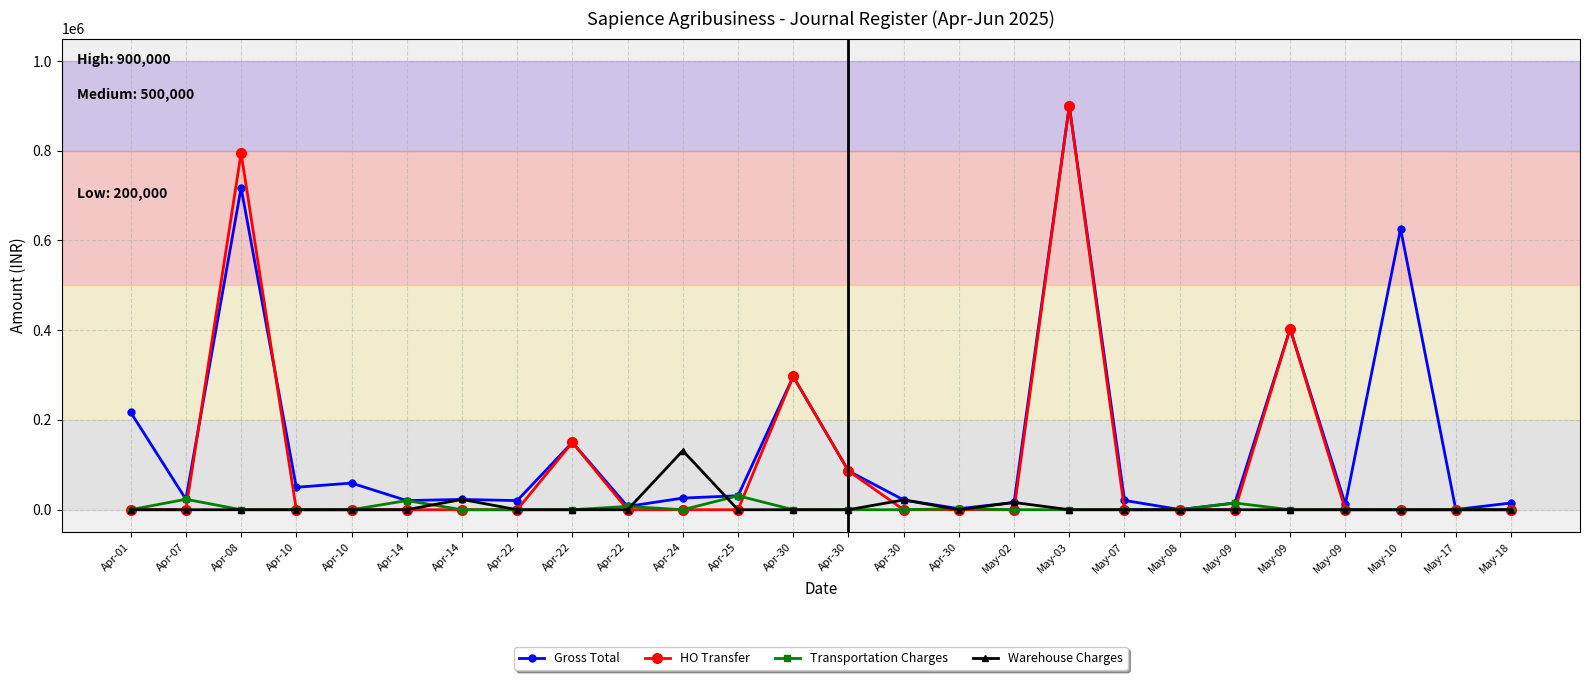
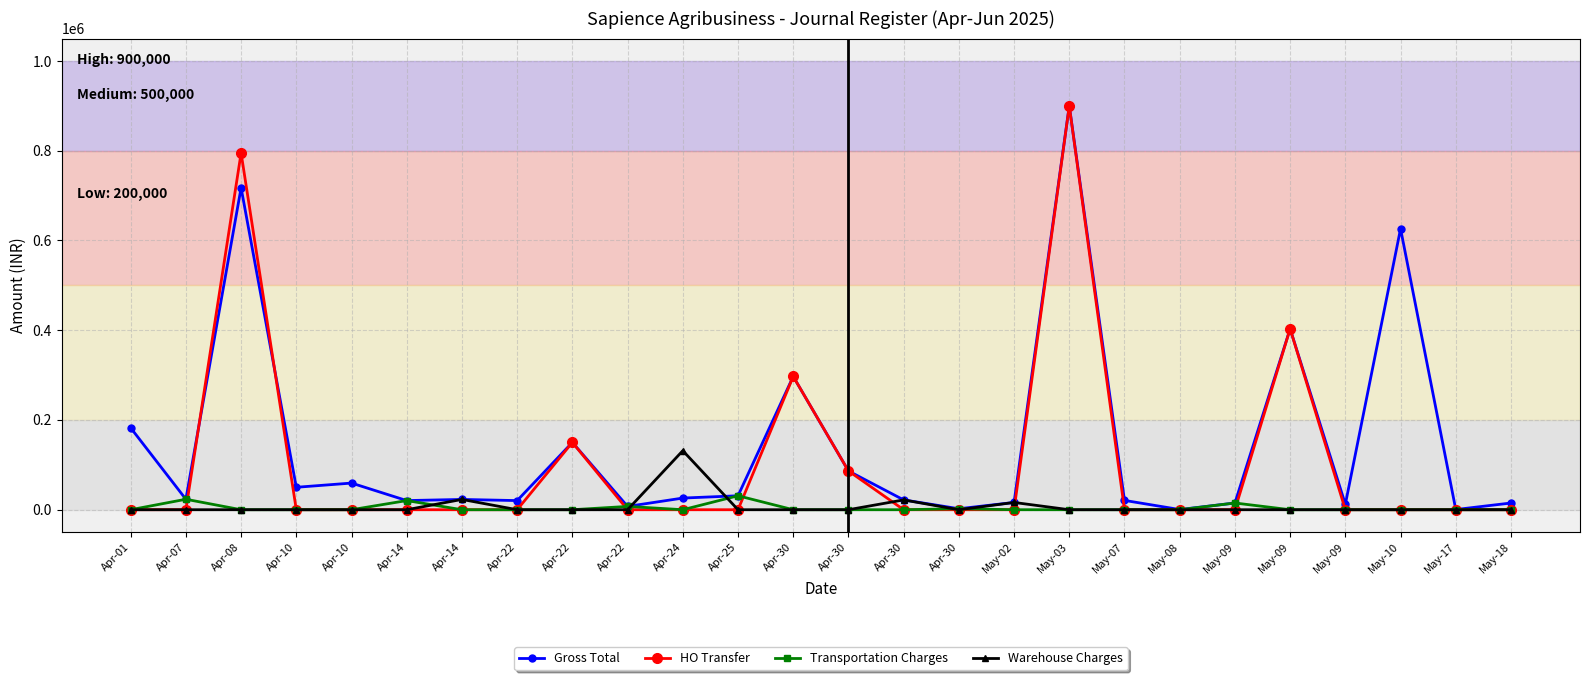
  {
    "Gross Total": {
-     "Apr-01": 220000,
+     "Apr-01": 180000,
      "Apr-08": 720000,
      "Apr-24": 30000,
      "May-07": 20000,
      "May-10": 630000,
      "May-18": 10000
    },
    "HO Transfer": {
      "Apr-08": 790000
    },
    "Warehouse Charges": {
      "Apr-24": 130000
    }
  }
